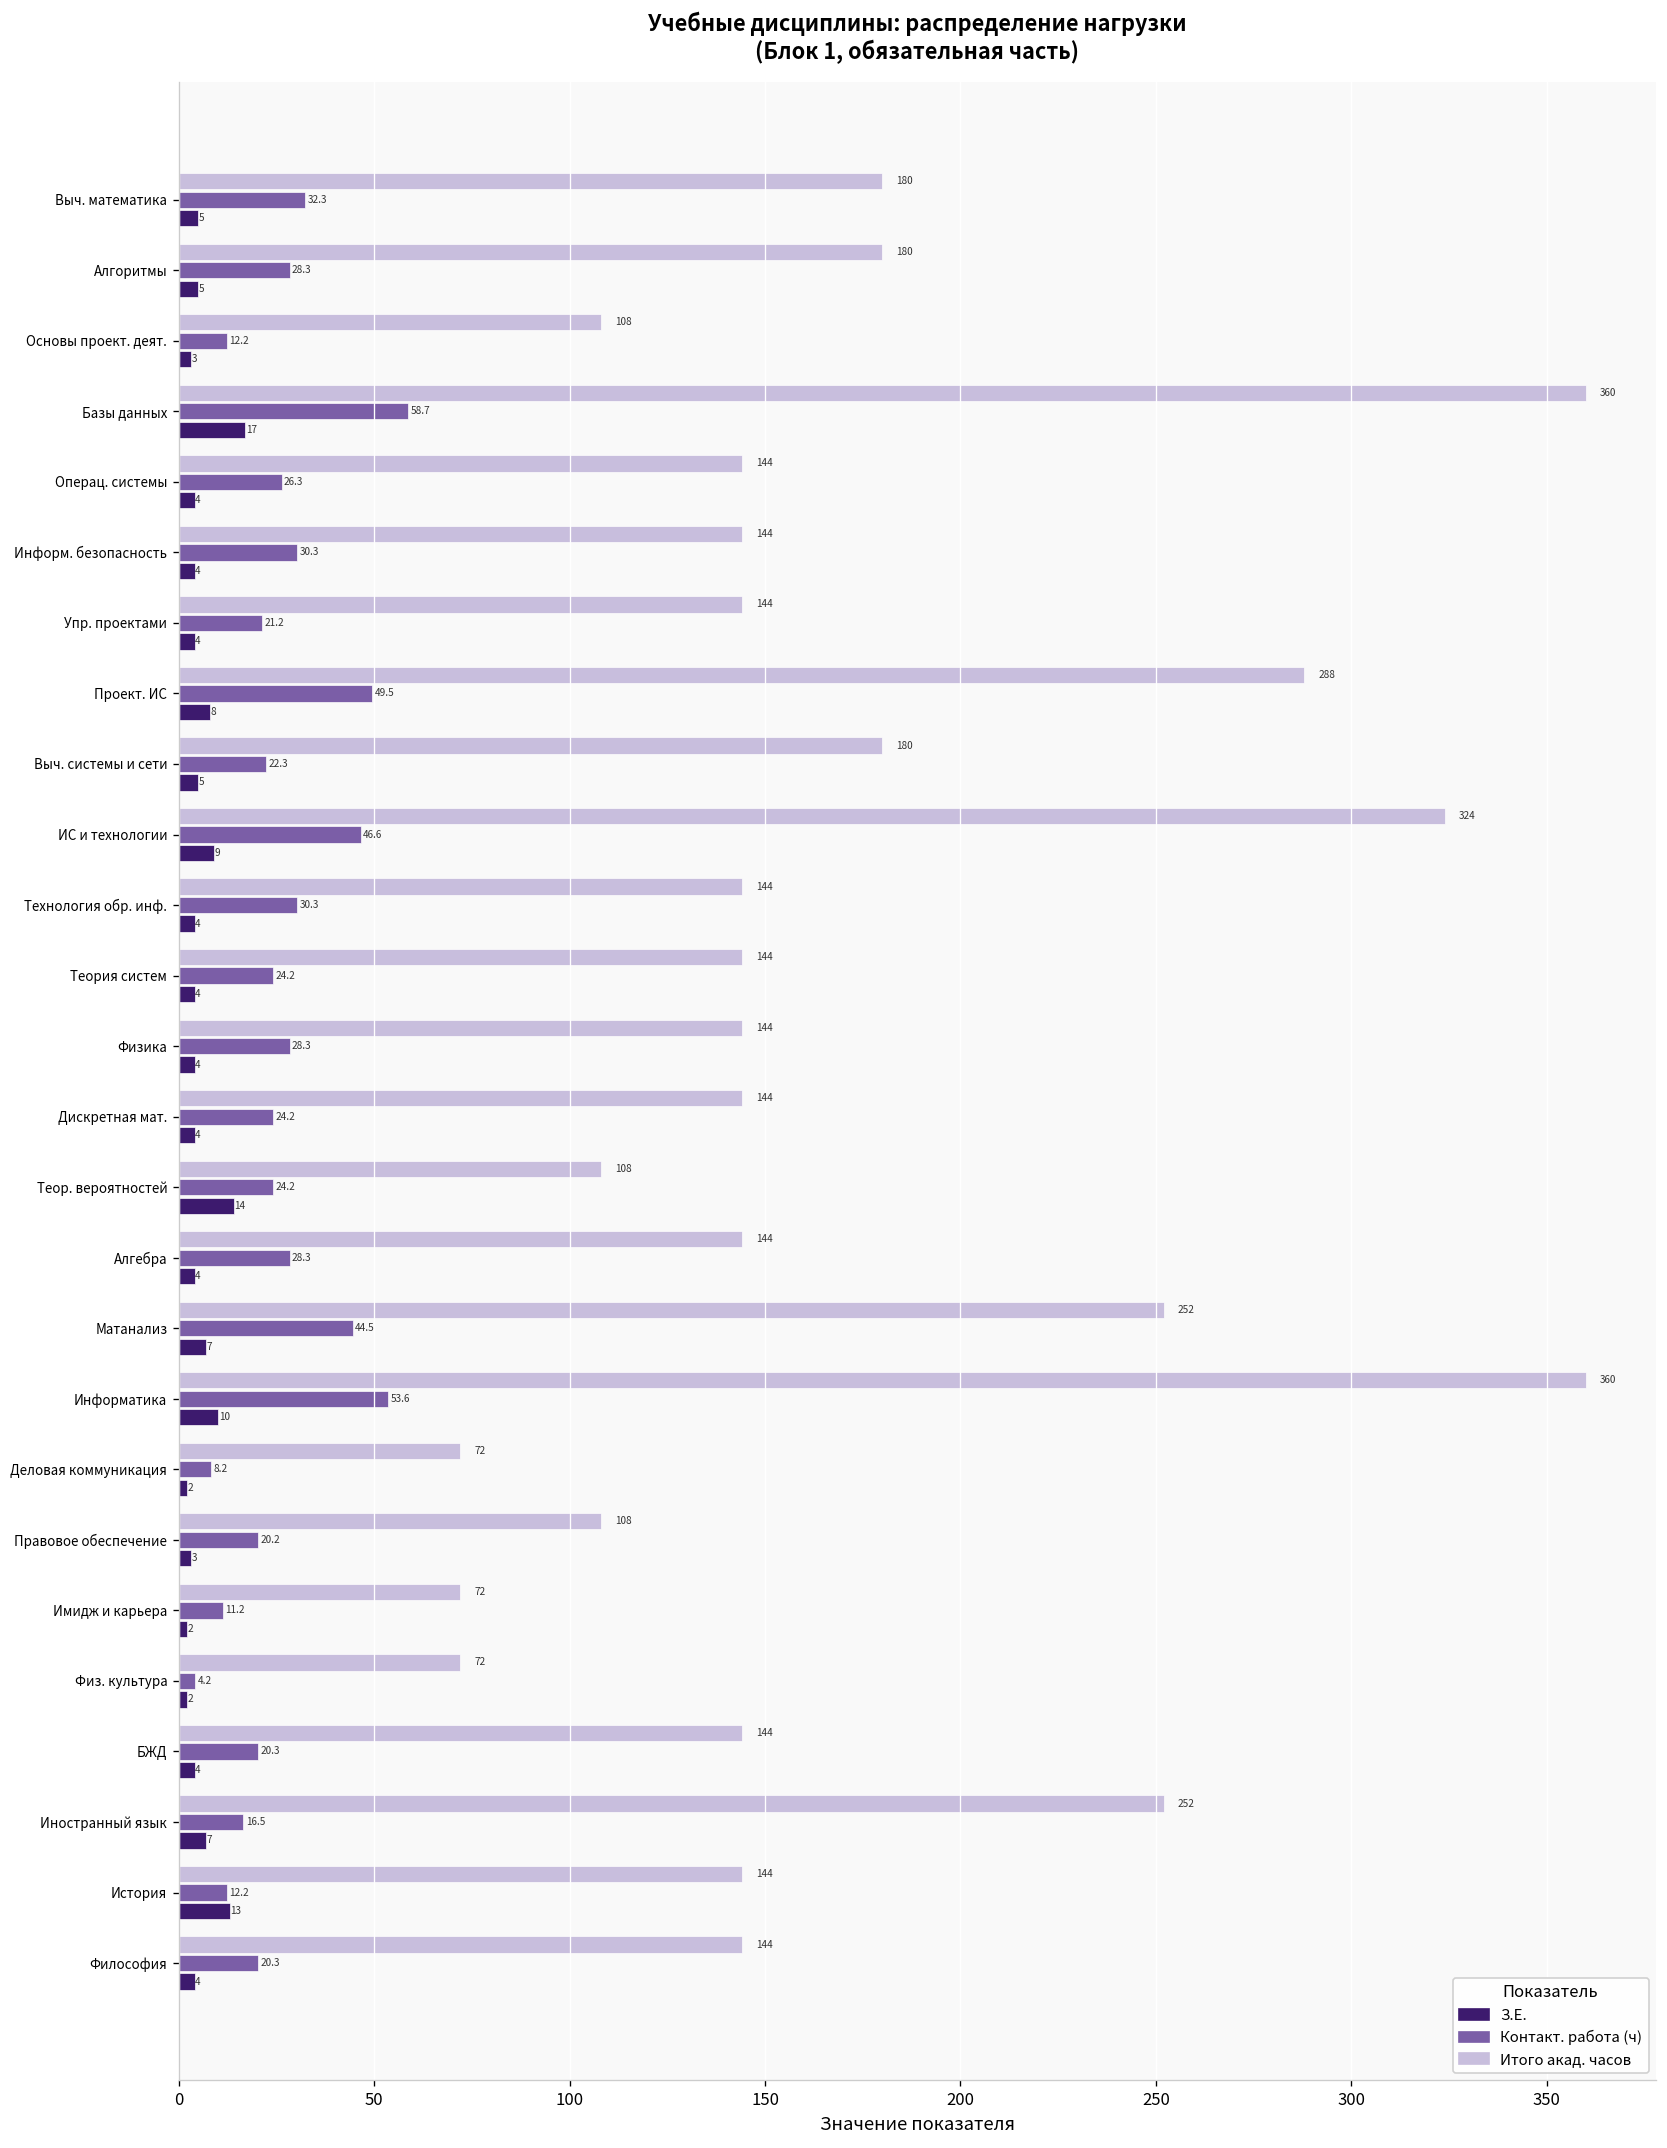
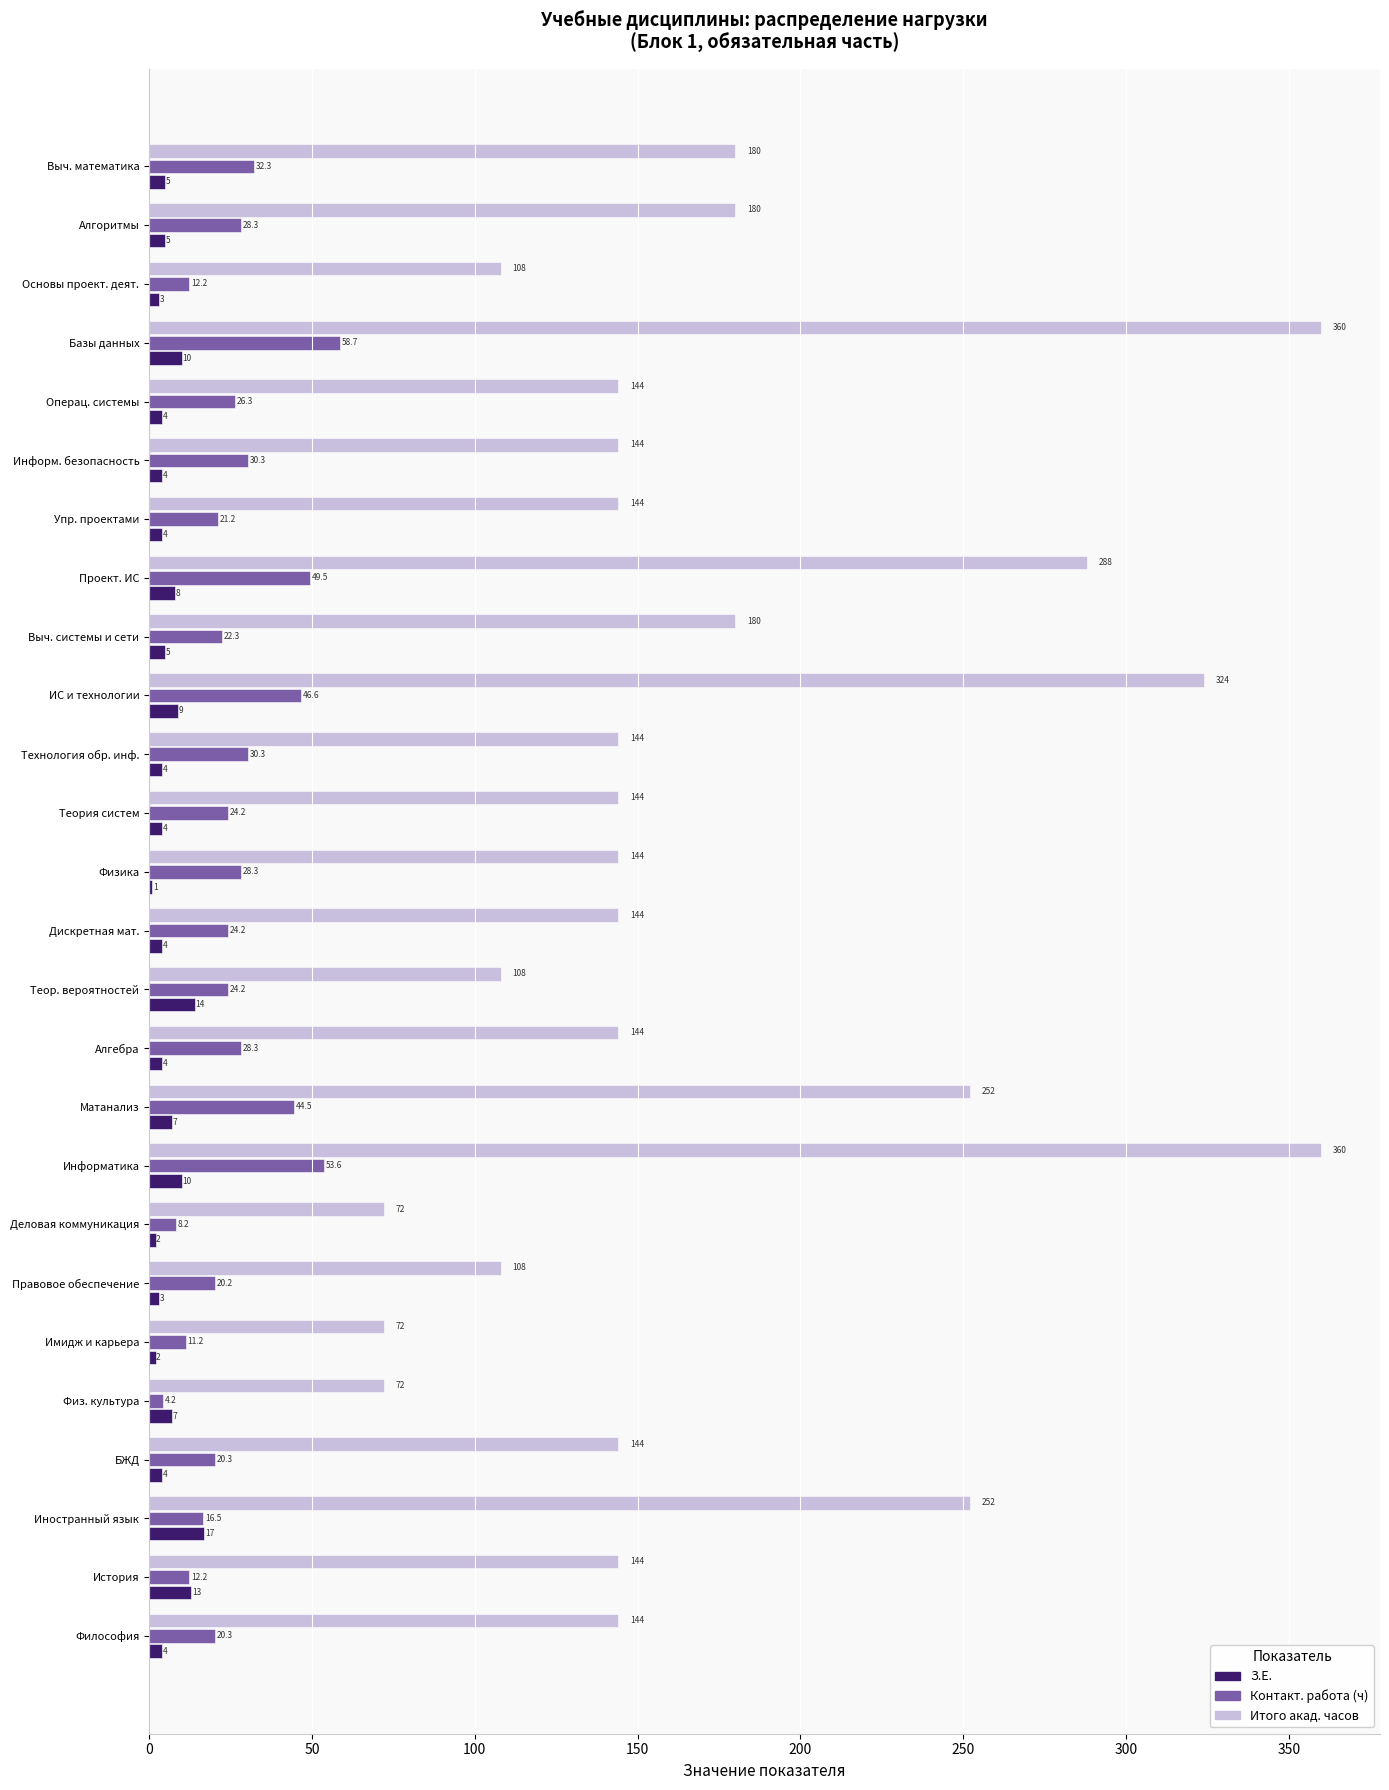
  {
    "З.Е.": {
      "Выч. математика": 5,
      "Алгоритмы": 5,
      "Основы проект. деят.": 3,
-     "Базы данных": 17,
+     "Базы данных": 10,
      "Операц. системы": 4,
      "Информ. безопасность": 4,
      "Упр. проектами": 4,
      "Проект. ИС": 8,
      "Выч. системы и сети": 5,
      "ИС и технологии": 9,
      "Технология обр. инф.": 4,
      "Теория систем": 4,
-     "Физика": 4,
+     "Физика": 1,
      "Дискретная мат.": 4,
      "Теор. вероятностей": 14,
      "Алгебра": 4,
      "Матанализ": 7,
      "Информатика": 10,
      "Деловая коммуникация": 2,
      "Правовое обеспечение": 3,
      "Имидж и карьера": 2,
-     "Физ. культура": 2,
+     "Физ. культура": 7,
      "БЖД": 4,
-     "Иностранный язык": 7,
+     "Иностранный язык": 17,
      "История": 13,
      "Философия": 4
    },
    "Контакт. работа (ч)": {
      "Выч. математика": 32.3,
      "Алгоритмы": 28.3,
      "Основы проект. деят.": 12.2,
      "Базы данных": 58.7,
      "Операц. системы": 26.3,
      "Информ. безопасность": 30.3,
      "Упр. проектами": 21.2,
      "Проект. ИС": 49.5,
      "Выч. системы и сети": 22.3,
      "ИС и технологии": 46.6,
      "Технология обр. инф.": 30.3,
      "Теория систем": 24.2,
      "Физика": 28.3,
      "Дискретная мат.": 24.2,
      "Теор. вероятностей": 24.2,
      "Алгебра": 28.3,
      "Матанализ": 44.5,
      "Информатика": 53.6,
      "Деловая коммуникация": 8.2,
      "Правовое обеспечение": 20.2,
      "Имидж и карьера": 11.2,
      "Физ. культура": 4.2,
      "БЖД": 20.3,
      "Иностранный язык": 16.5,
      "История": 12.2,
      "Философия": 20.3
    },
    "Итого акад. часов": {
      "Выч. математика": 180,
      "Алгоритмы": 180,
      "Основы проект. деят.": 108,
      "Базы данных": 360,
      "Операц. системы": 144,
      "Информ. безопасность": 144,
      "Упр. проектами": 144,
      "Проект. ИС": 288,
      "Выч. системы и сети": 180,
      "ИС и технологии": 324,
      "Технология обр. инф.": 144,
      "Теория систем": 144,
      "Физика": 144,
      "Дискретная мат.": 144,
      "Теор. вероятностей": 108,
      "Алгебра": 144,
      "Матанализ": 252,
      "Информатика": 360,
      "Деловая коммуникация": 72,
      "Правовое обеспечение": 108,
      "Имидж и карьера": 72,
      "Физ. культура": 72,
      "БЖД": 144,
      "Иностранный язык": 252,
      "История": 144,
      "Философия": 144
    }
  }
